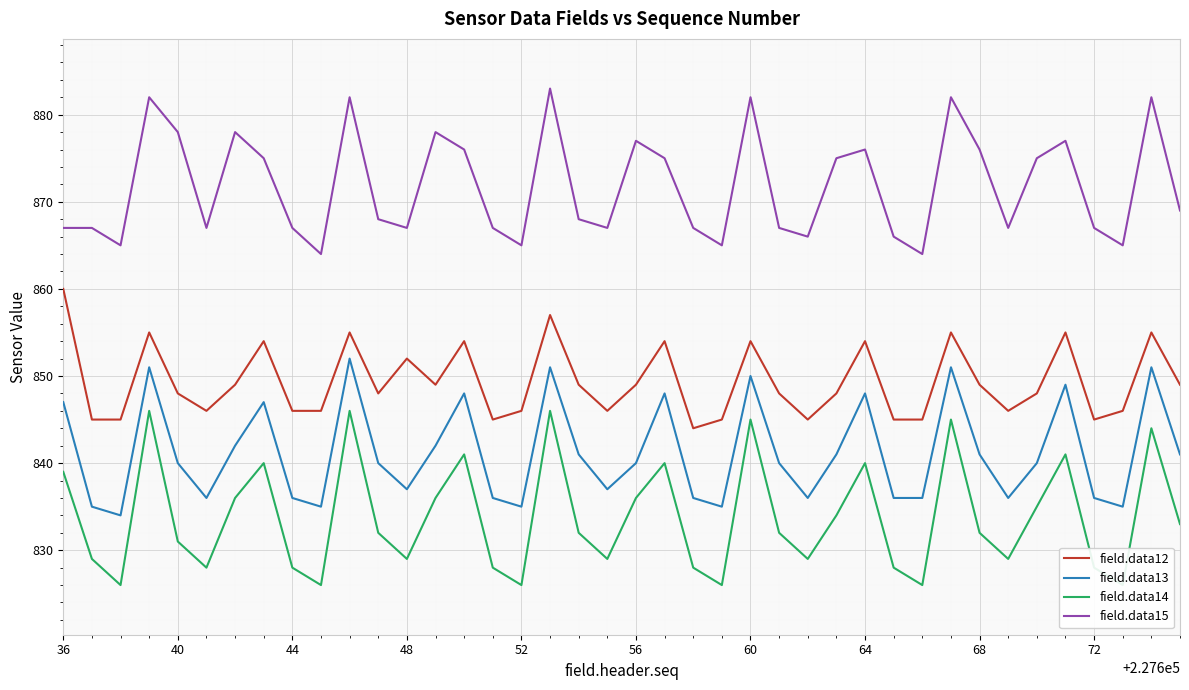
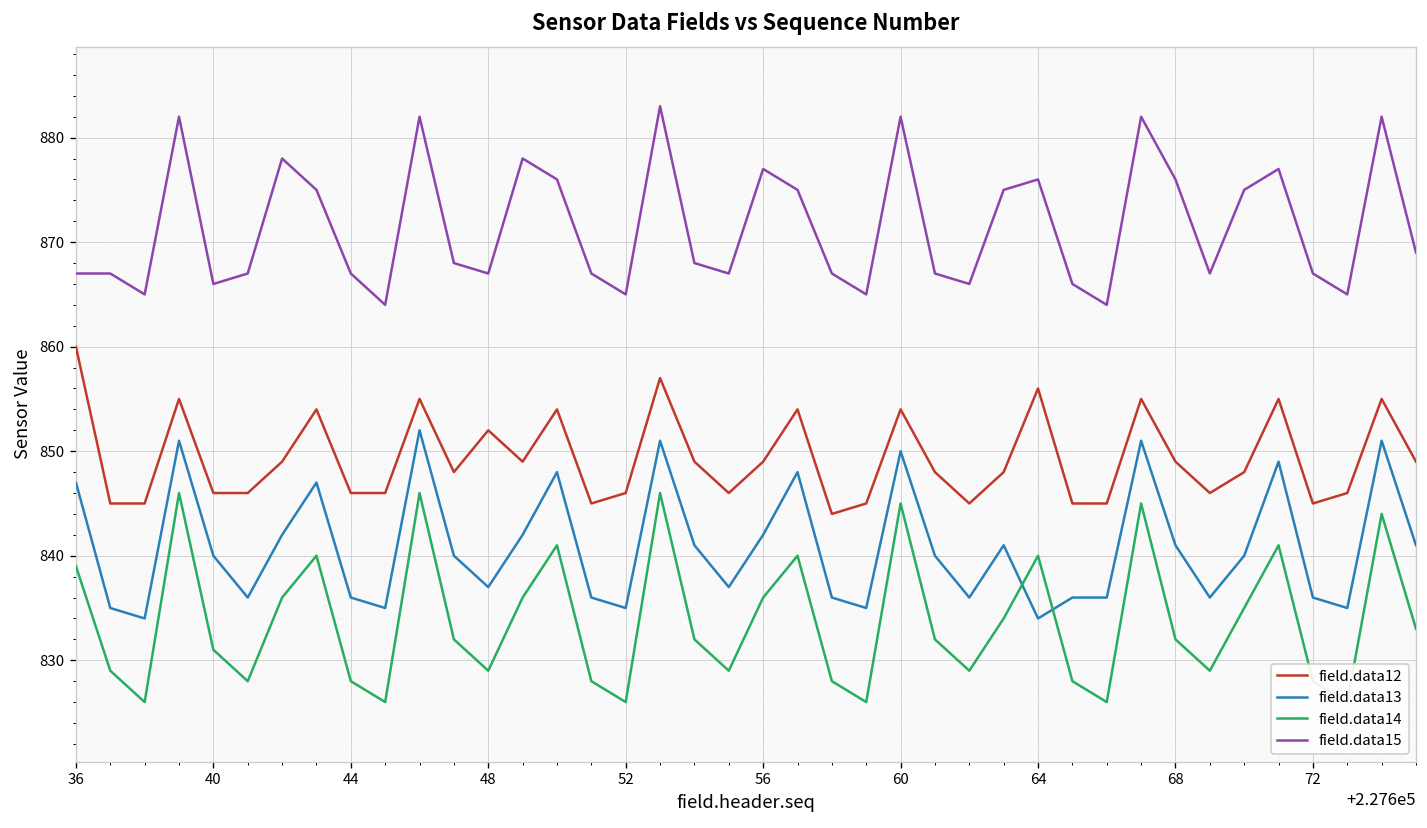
  {
    "field.data12": {
      "36": 860,
-     "40": 848,
+     "40": 846,
      "44": 846,
      "48": 852,
      "52": 846,
      "56": 849,
      "60": 854,
-     "64": 854,
+     "64": 856,
      "68": 849,
      "72": 845
    },
    "field.data13": {
      "36": 847,
      "40": 840,
      "44": 836,
      "48": 837,
      "52": 835,
-     "56": 840,
+     "56": 842,
      "60": 850,
-     "64": 848,
+     "64": 834,
      "68": 841,
      "72": 836
    },
    "field.data14": {
      "36": 839,
      "40": 831,
      "44": 828,
      "48": 829,
      "52": 826,
      "56": 836,
      "60": 845,
      "64": 840,
      "68": 832
    },
    "field.data15": {
      "36": 867,
-     "40": 878,
+     "40": 866,
      "44": 867,
      "48": 867,
      "52": 865,
      "56": 877,
      "60": 882,
      "64": 876,
      "68": 876,
      "72": 867
    }
  }
